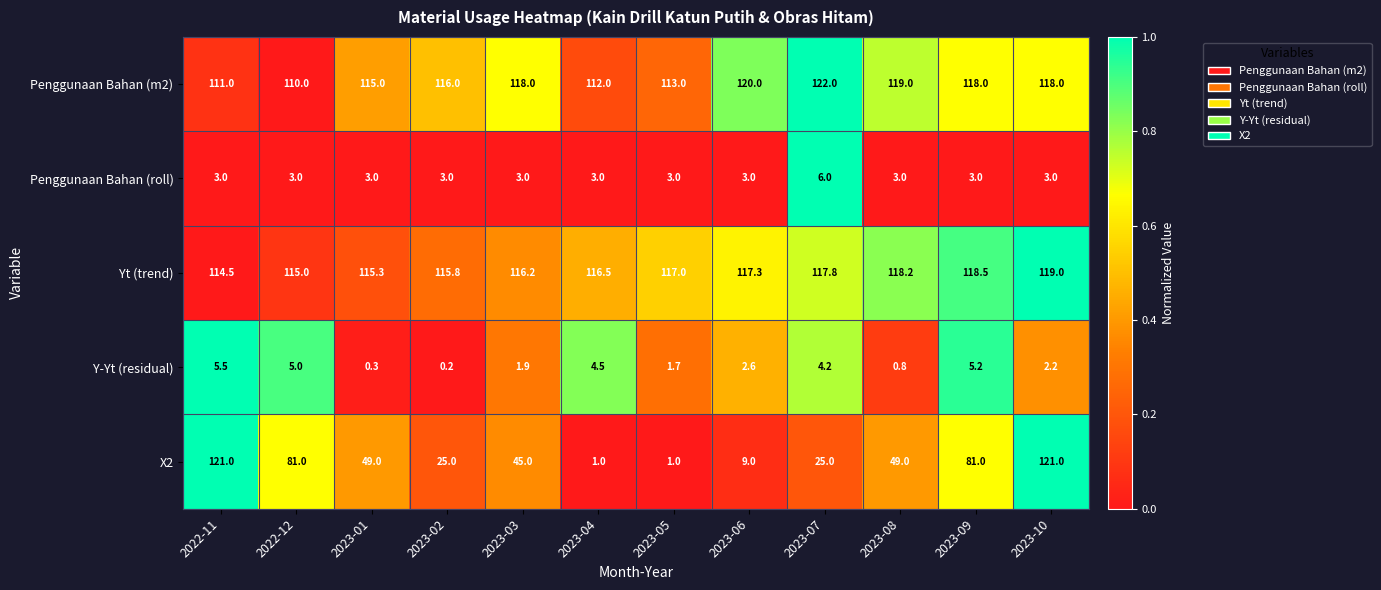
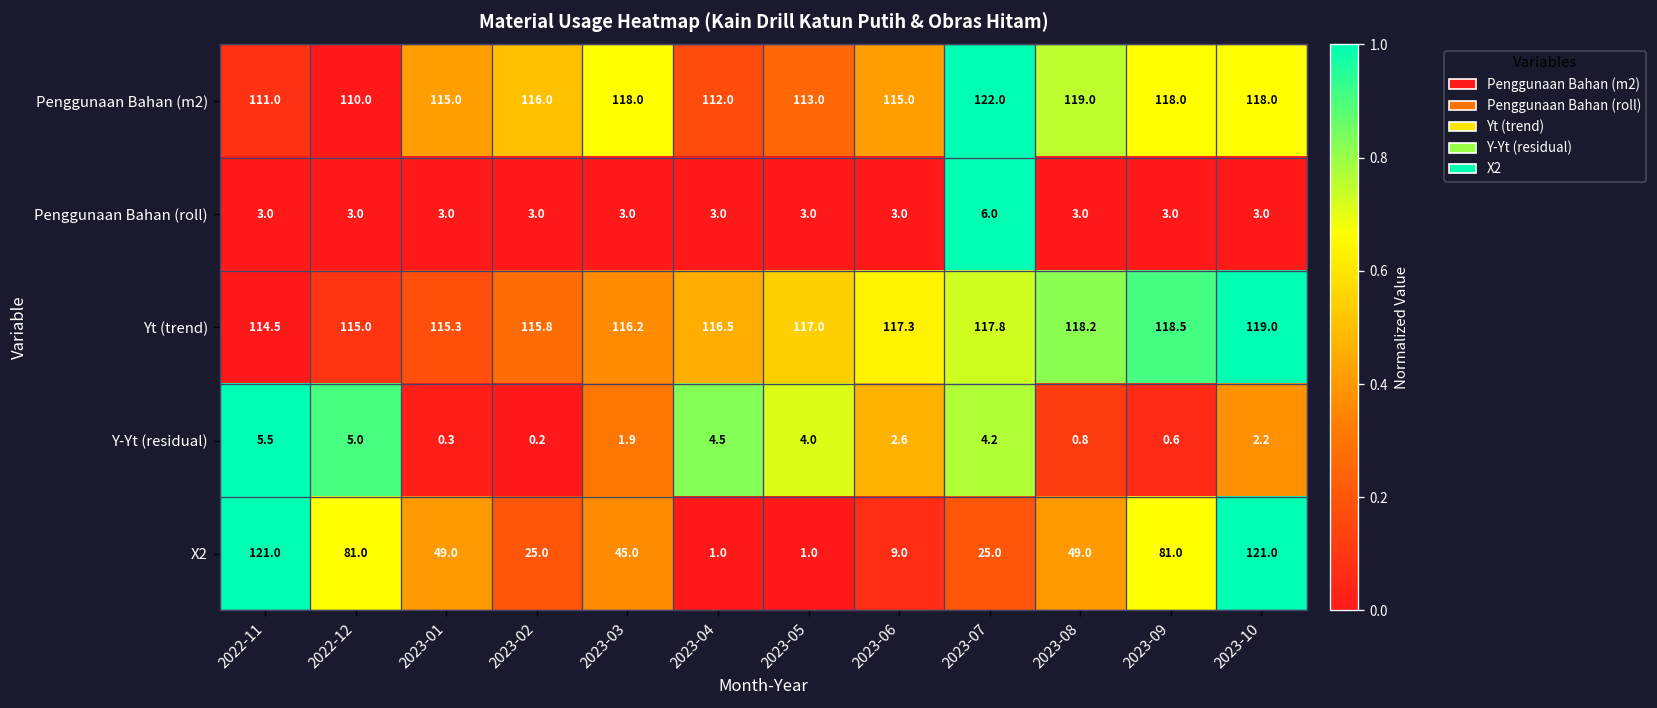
  {
    "Penggunaan Bahan (m2)": {
      "2022-11": 111.0,
      "2022-12": 110.0,
      "2023-01": 115.0,
      "2023-02": 116.0,
      "2023-03": 118.0,
      "2023-04": 112.0,
      "2023-05": 113.0,
-     "2023-06": 120.0,
+     "2023-06": 115.0,
      "2023-07": 122.0,
      "2023-08": 119.0,
      "2023-09": 118.0,
      "2023-10": 118.0
    },
    "Penggunaan Bahan (roll)": {
      "2022-11": 3.0,
      "2022-12": 3.0,
      "2023-01": 3.0,
      "2023-02": 3.0,
      "2023-03": 3.0,
      "2023-04": 3.0,
      "2023-05": 3.0,
      "2023-06": 3.0,
      "2023-07": 6.0,
      "2023-08": 3.0,
      "2023-09": 3.0,
      "2023-10": 3.0
    },
    "Yt (trend)": {
      "2022-11": 114.5,
      "2022-12": 115.0,
      "2023-01": 115.3,
      "2023-02": 115.8,
      "2023-03": 116.2,
      "2023-04": 116.5,
      "2023-05": 117.0,
      "2023-06": 117.3,
      "2023-07": 117.8,
      "2023-08": 118.2,
      "2023-09": 118.5,
      "2023-10": 119.0
    },
    "Y-Yt (residual)": {
      "2022-11": 5.5,
      "2022-12": 5.0,
      "2023-01": 0.3,
      "2023-02": 0.2,
      "2023-03": 1.9,
      "2023-04": 4.5,
-     "2023-05": 1.7,
+     "2023-05": 4.0,
      "2023-06": 2.6,
      "2023-07": 4.2,
      "2023-08": 0.8,
-     "2023-09": 5.2,
+     "2023-09": 0.6,
      "2023-10": 2.2
    },
    "X2": {
      "2022-11": 121.0,
      "2022-12": 81.0,
      "2023-01": 49.0,
      "2023-02": 25.0,
      "2023-03": 45.0,
      "2023-04": 1.0,
      "2023-05": 1.0,
      "2023-06": 9.0,
      "2023-07": 25.0,
      "2023-08": 49.0,
      "2023-09": 81.0,
      "2023-10": 121.0
    }
  }
